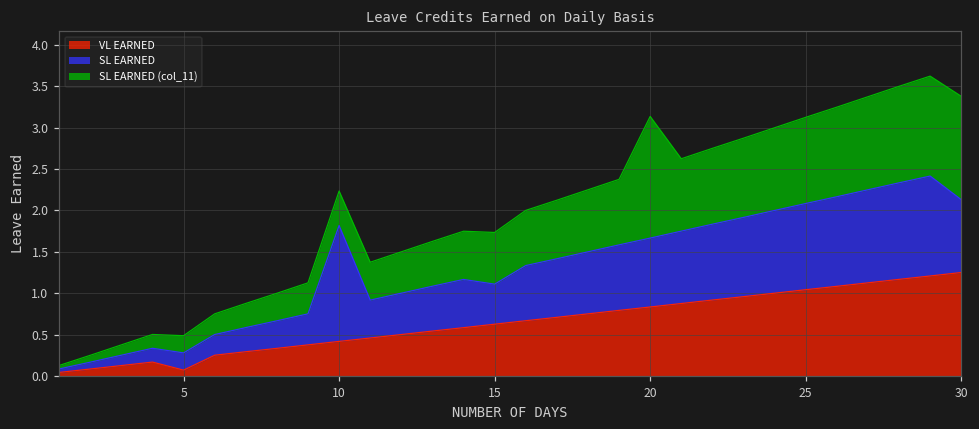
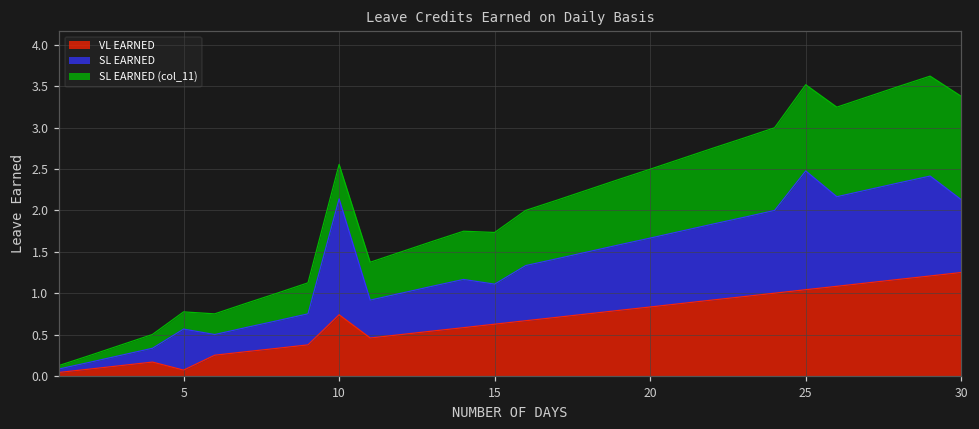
  {
    "VL EARNED": {
      "5": 0.1,
-     "10": 0.4,
+     "10": 0.7,
      "15": 0.6,
      "20": 0.8,
      "25": 1.0,
      "30": 1.3
    },
    "SL EARNED": {
-     "5": 0.2,
+     "5": 0.5,
      "10": 1.4,
      "15": 0.5,
      "20": 0.8,
-     "25": 1.0,
+     "25": 1.4,
      "30": 0.9
    },
    "SL EARNED (col_11)": {
      "5": 0.2,
      "10": 0.4,
      "15": 0.6,
-     "20": 1.5,
+     "20": 0.8,
      "25": 1.0,
      "30": 1.3
    }
  }
